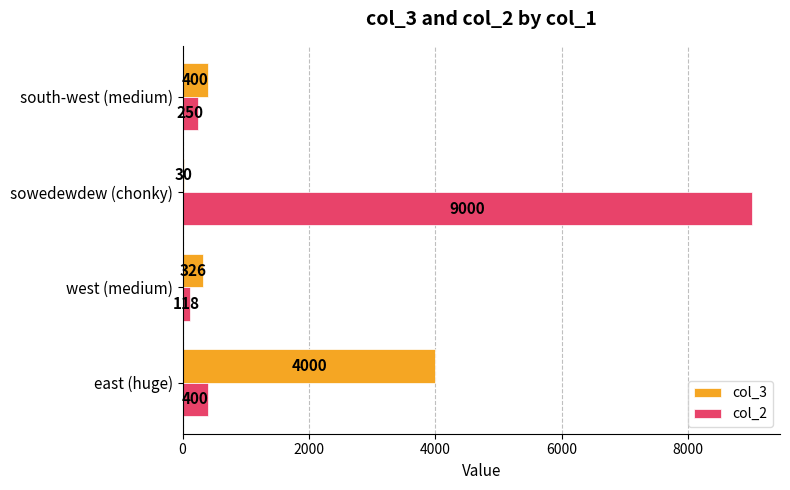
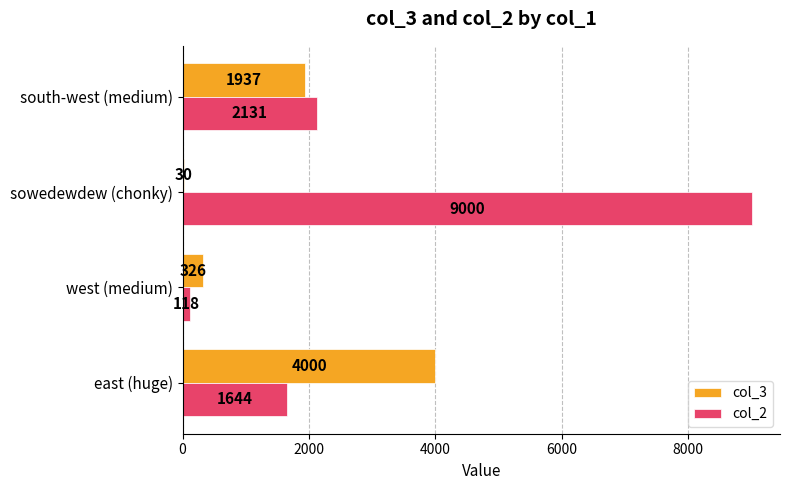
  {
    "col_3": {
-     "south-west (medium)": 400,
+     "south-west (medium)": 1937,
      "sowedewdew (chonky)": 30,
      "west (medium)": 326,
      "east (huge)": 4000
    },
    "col_2": {
-     "south-west (medium)": 250,
+     "south-west (medium)": 2131,
      "sowedewdew (chonky)": 9000,
      "west (medium)": 118,
-     "east (huge)": 400
+     "east (huge)": 1644
    }
  }
